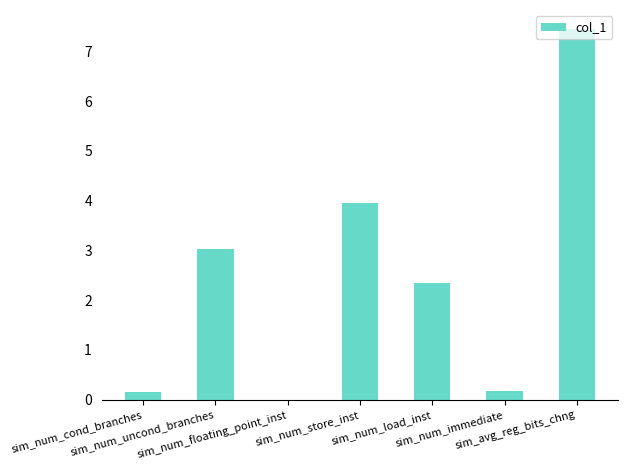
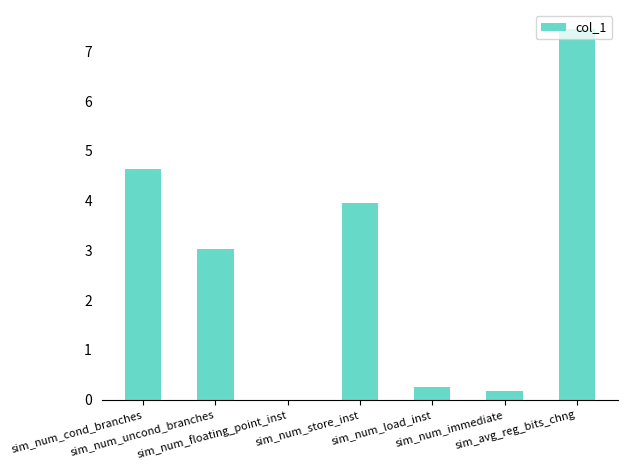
  {
-   "sim_num_cond_branches": 0.2,
+   "sim_num_cond_branches": 4.6,
    "sim_num_uncond_branches": 3.0,
    "sim_num_floating_point_inst": 0.0,
    "sim_num_store_inst": 3.9,
-   "sim_num_load_inst": 2.3,
+   "sim_num_load_inst": 0.3,
    "sim_num_immediate": 0.2
  }
